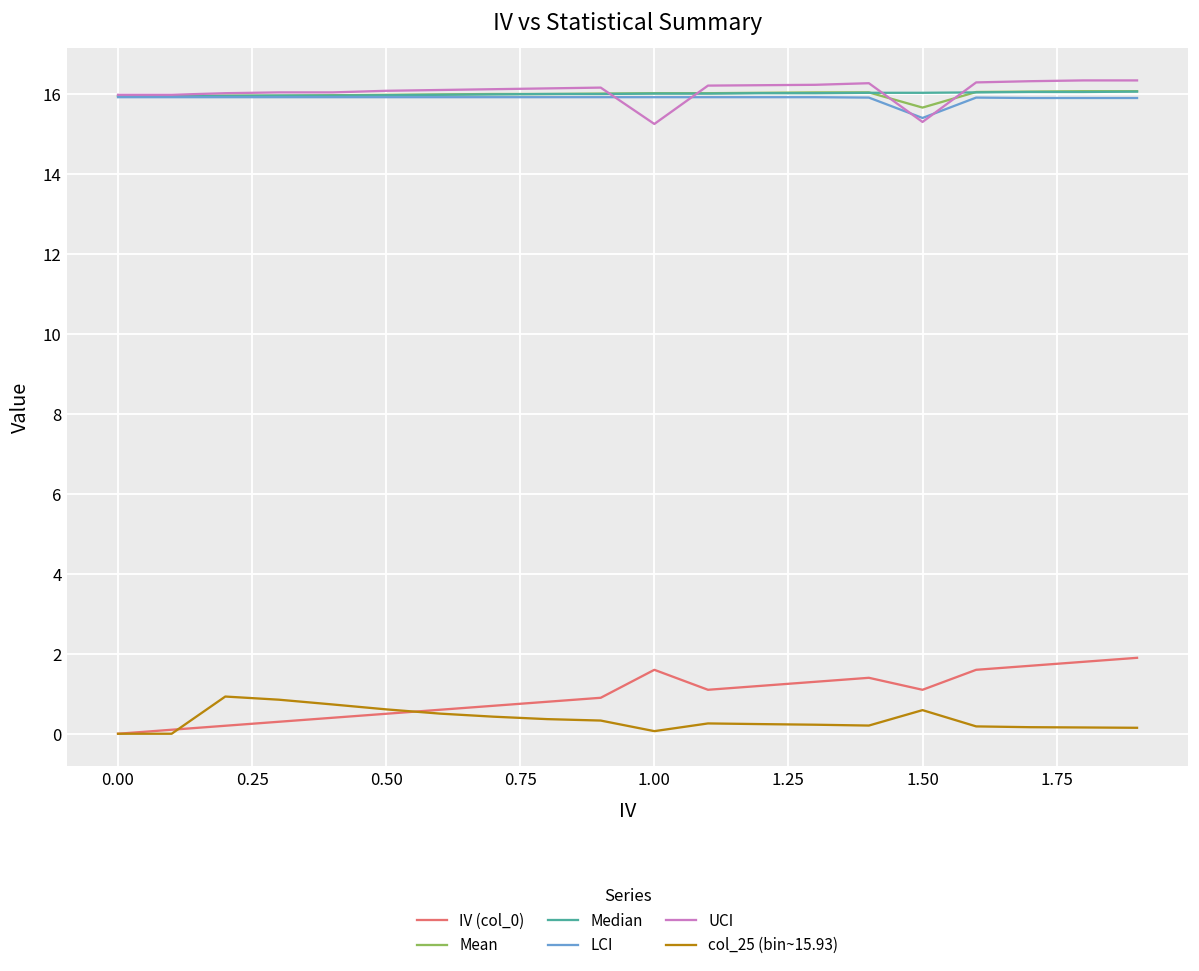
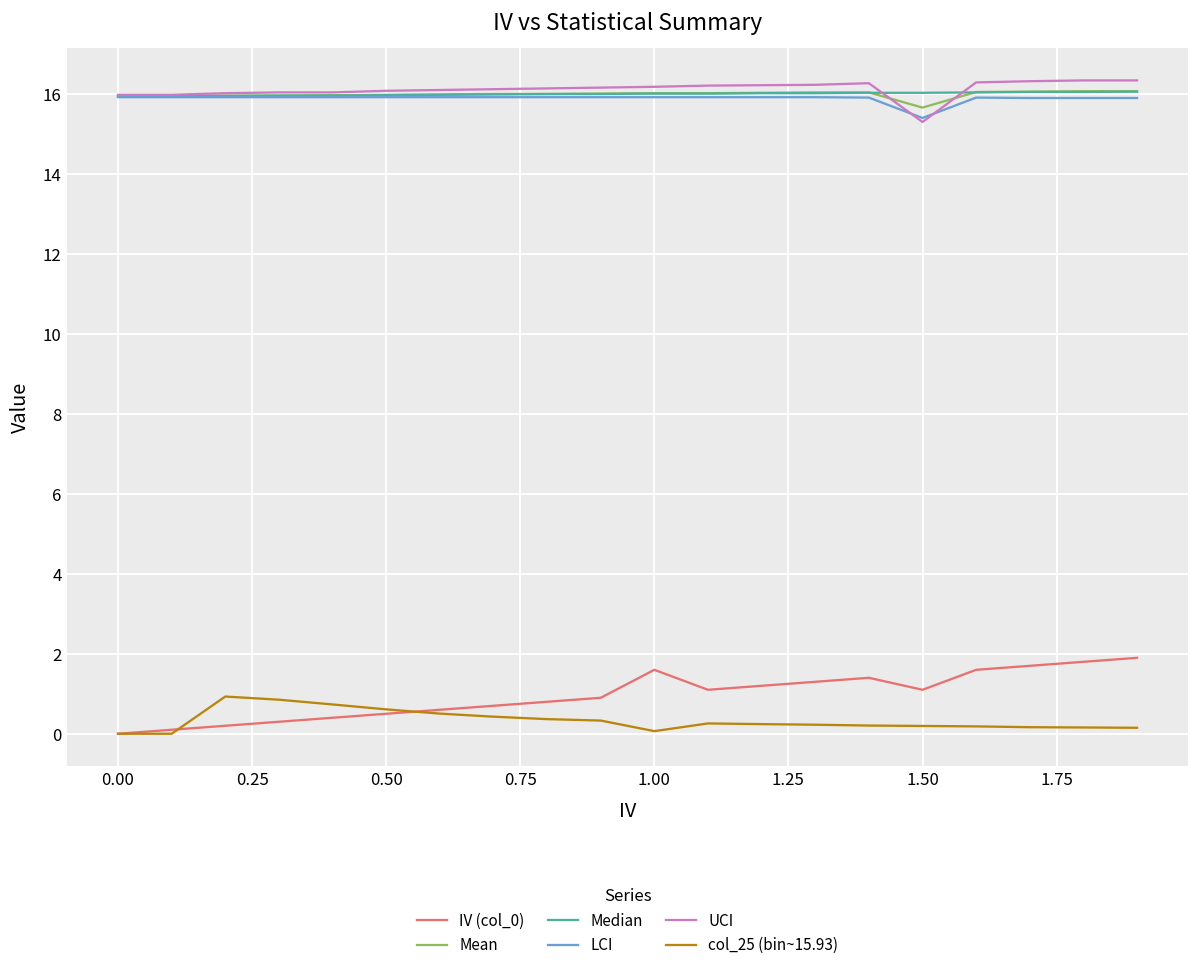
  {
    "IV (col_0)": {
      "0.50": 0.5,
      "1.00": 1.6,
      "1.50": 1.1
    },
    "Mean": {
      "1.50": 15.7
    },
    "Median": {
      "1.50": 16.0
    },
    "LCI": {
      "1.00": 15.9,
      "1.50": 15.4
    },
    "UCI": {
      "0.50": 16.1,
-     "1.00": 15.3,
+     "1.00": 16.2,
      "1.50": 15.3
    },
    "col_25 (bin~15.93)": {
      "0.50": 0.6,
      "1.00": 0.1,
-     "1.50": 0.6
+     "1.50": 0.2
    }
  }
